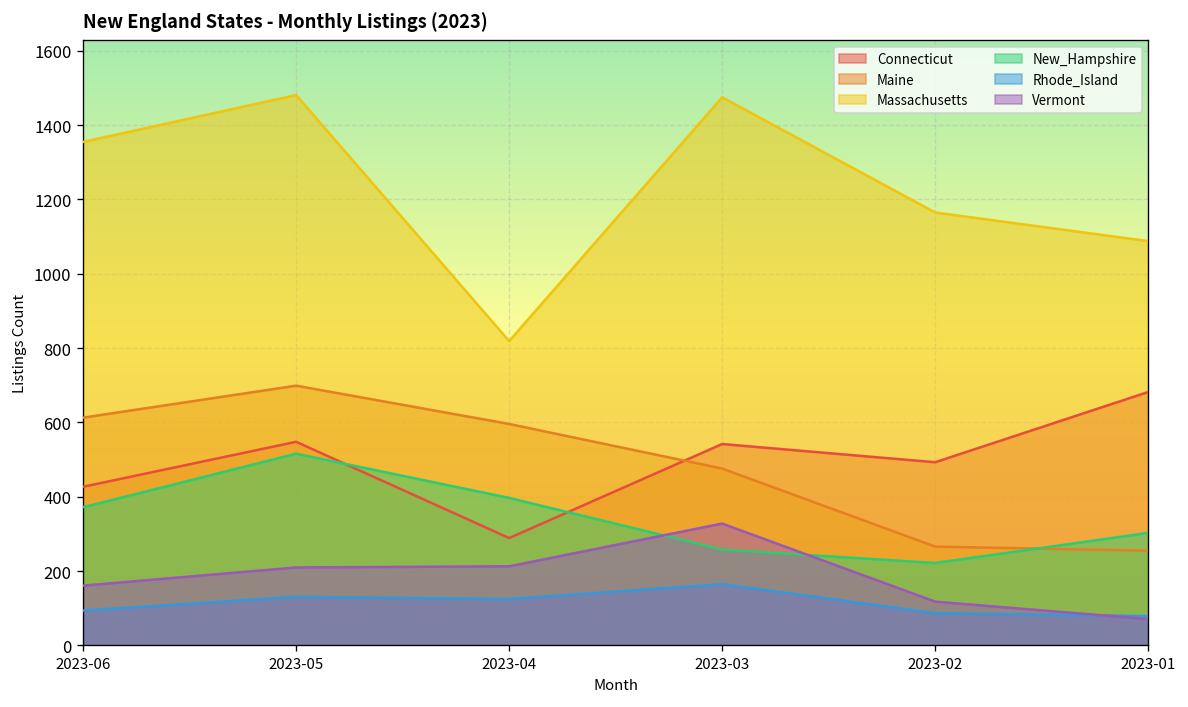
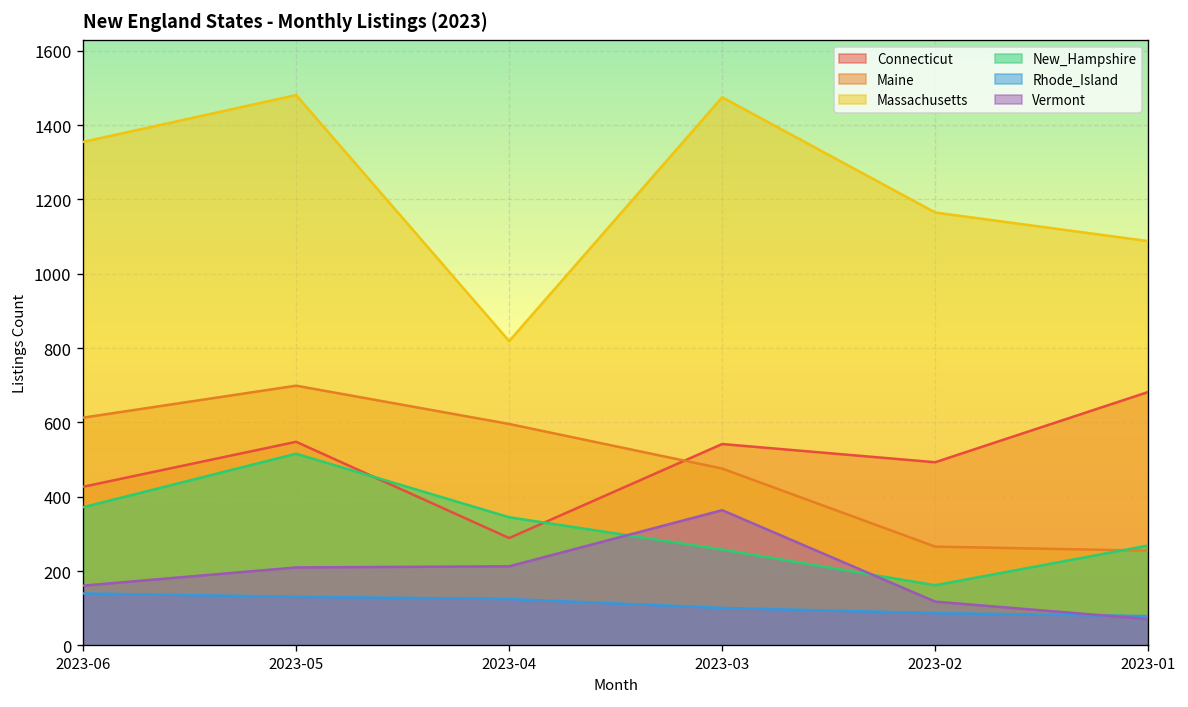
  {
    "New_Hampshire": {
      "2023-06": 370,
      "2023-05": 520,
-     "2023-04": 400,
+     "2023-04": 350,
      "2023-03": 260,
-     "2023-02": 220,
-     "2023-01": 300
+     "2023-02": 160,
+     "2023-01": 270
    },
    "Rhode_Island": {
-     "2023-06": 90,
+     "2023-06": 140,
      "2023-05": 130,
      "2023-04": 130,
-     "2023-03": 170,
+     "2023-03": 100,
      "2023-02": 90
    },
    "Vermont": {
      "2023-06": 160,
      "2023-05": 210,
      "2023-04": 210,
-     "2023-03": 330,
+     "2023-03": 360,
      "2023-02": 120
    }
  }
